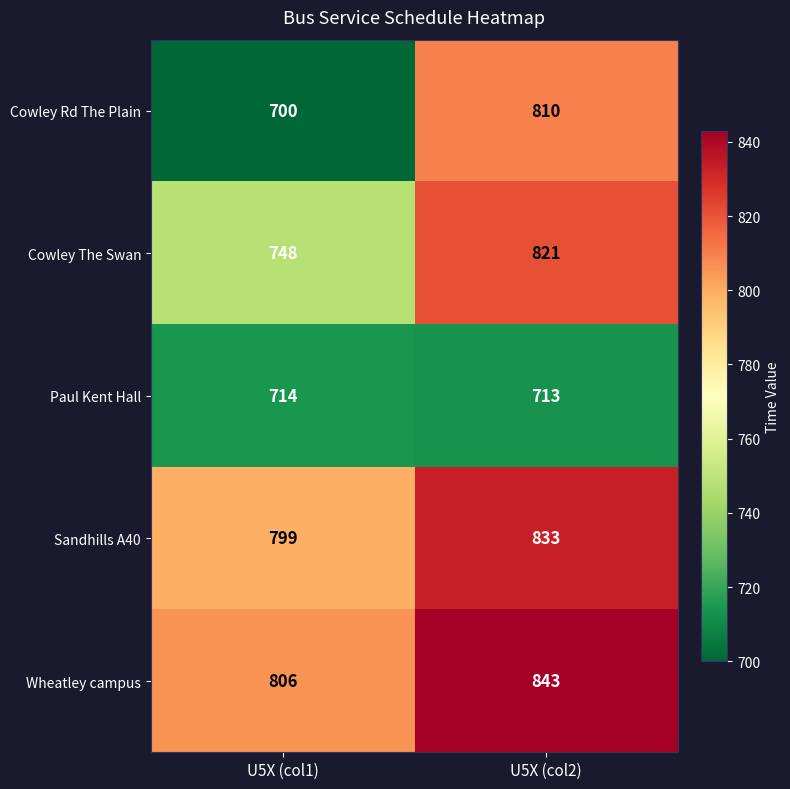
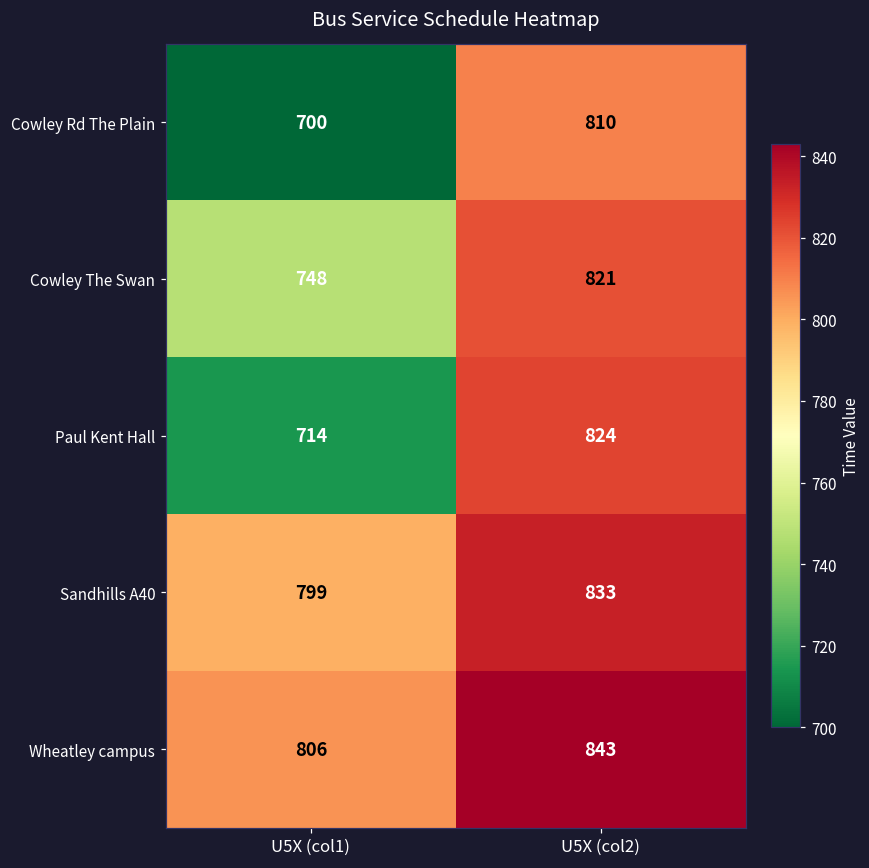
  {
    "Cowley Rd The Plain": {
      "U5X (col1)": 700,
      "U5X (col2)": 810
    },
    "Cowley The Swan": {
      "U5X (col1)": 748,
      "U5X (col2)": 821
    },
    "Paul Kent Hall": {
      "U5X (col1)": 714,
-     "U5X (col2)": 713
+     "U5X (col2)": 824
    },
    "Sandhills A40": {
      "U5X (col1)": 799,
      "U5X (col2)": 833
    },
    "Wheatley campus": {
      "U5X (col1)": 806,
      "U5X (col2)": 843
    }
  }
